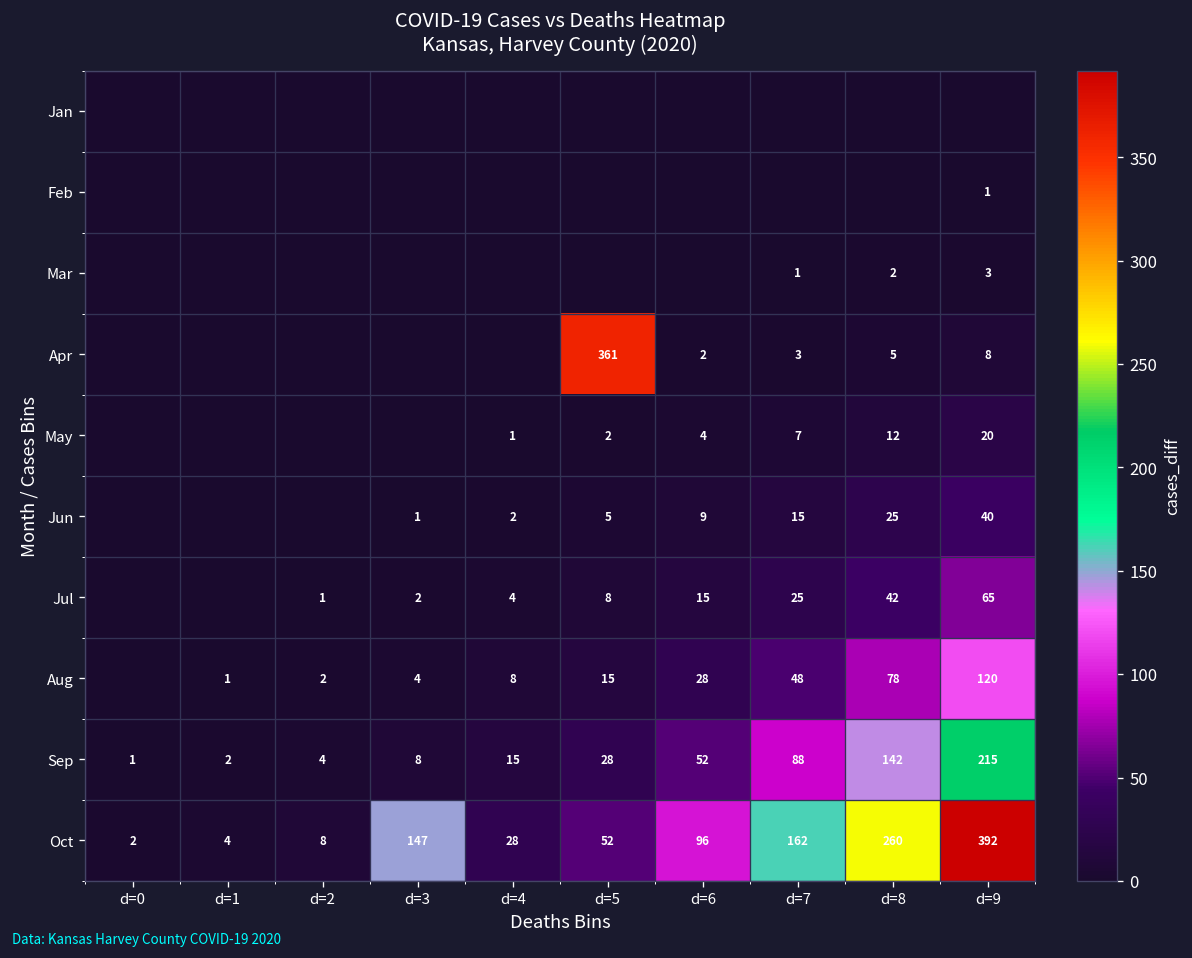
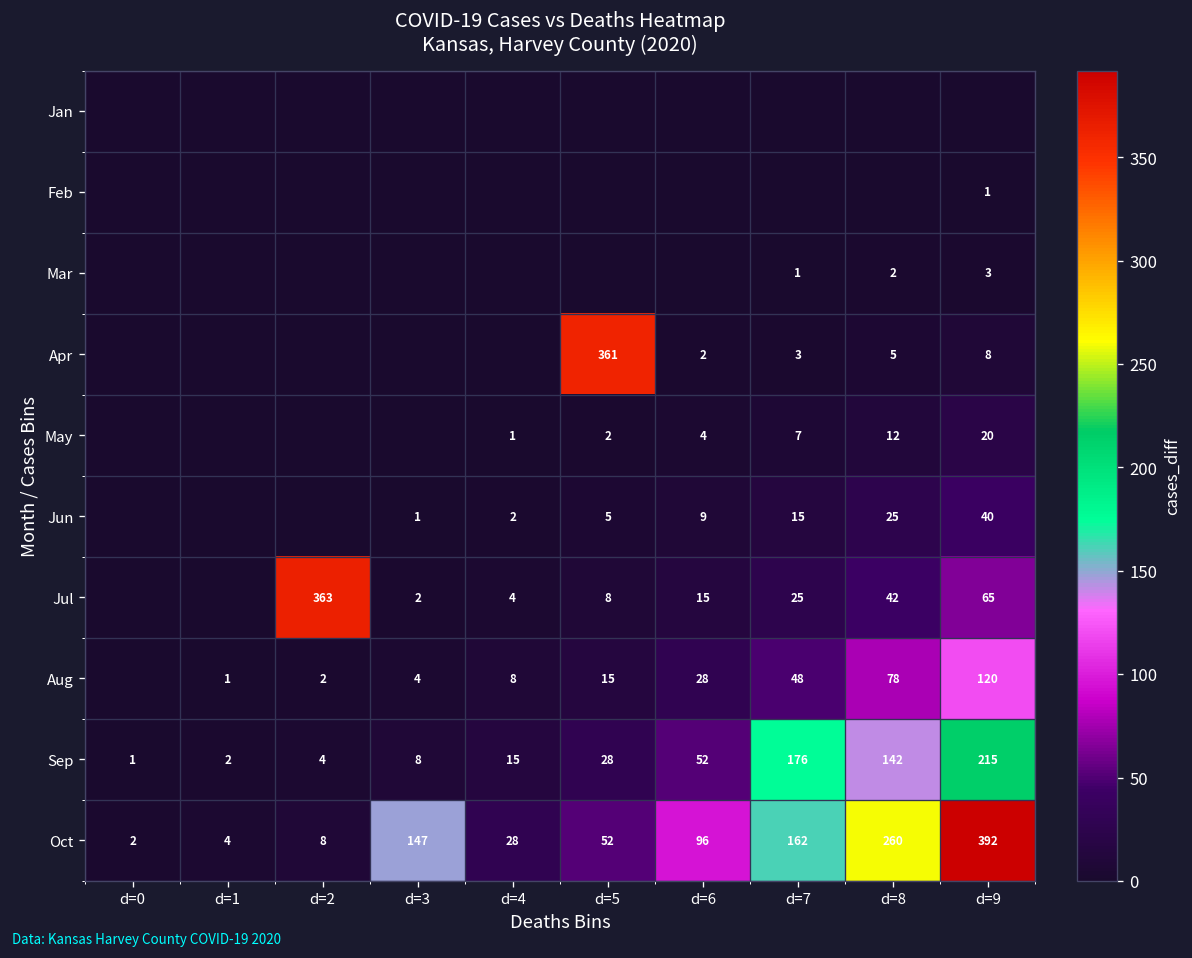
  {
    "Feb": {
      "d=9": 1
    },
    "Mar": {
      "d=7": 1,
      "d=8": 2,
      "d=9": 3
    },
    "Apr": {
      "d=5": 361,
      "d=6": 2,
      "d=7": 3,
      "d=8": 5,
      "d=9": 8
    },
    "May": {
      "d=4": 1,
      "d=5": 2,
      "d=6": 4,
      "d=7": 7,
      "d=8": 12,
      "d=9": 20
    },
    "Jun": {
      "d=3": 1,
      "d=4": 2,
      "d=5": 5,
      "d=6": 9,
      "d=7": 15,
      "d=8": 25,
      "d=9": 40
    },
    "Jul": {
-     "d=2": 1,
+     "d=2": 363,
      "d=3": 2,
      "d=4": 4,
      "d=5": 8,
      "d=6": 15,
      "d=7": 25,
      "d=8": 42,
      "d=9": 65
    },
    "Aug": {
      "d=1": 1,
      "d=2": 2,
      "d=3": 4,
      "d=4": 8,
      "d=5": 15,
      "d=6": 28,
      "d=7": 48,
      "d=8": 78,
      "d=9": 120
    },
    "Sep": {
      "d=0": 1,
      "d=1": 2,
      "d=2": 4,
      "d=3": 8,
      "d=4": 15,
      "d=5": 28,
      "d=6": 52,
-     "d=7": 88,
+     "d=7": 176,
      "d=8": 142,
      "d=9": 215
    },
    "Oct": {
      "d=0": 2,
      "d=1": 4,
      "d=2": 8,
      "d=3": 147,
      "d=4": 28,
      "d=5": 52,
      "d=6": 96,
      "d=7": 162,
      "d=8": 260,
      "d=9": 392
    }
  }
